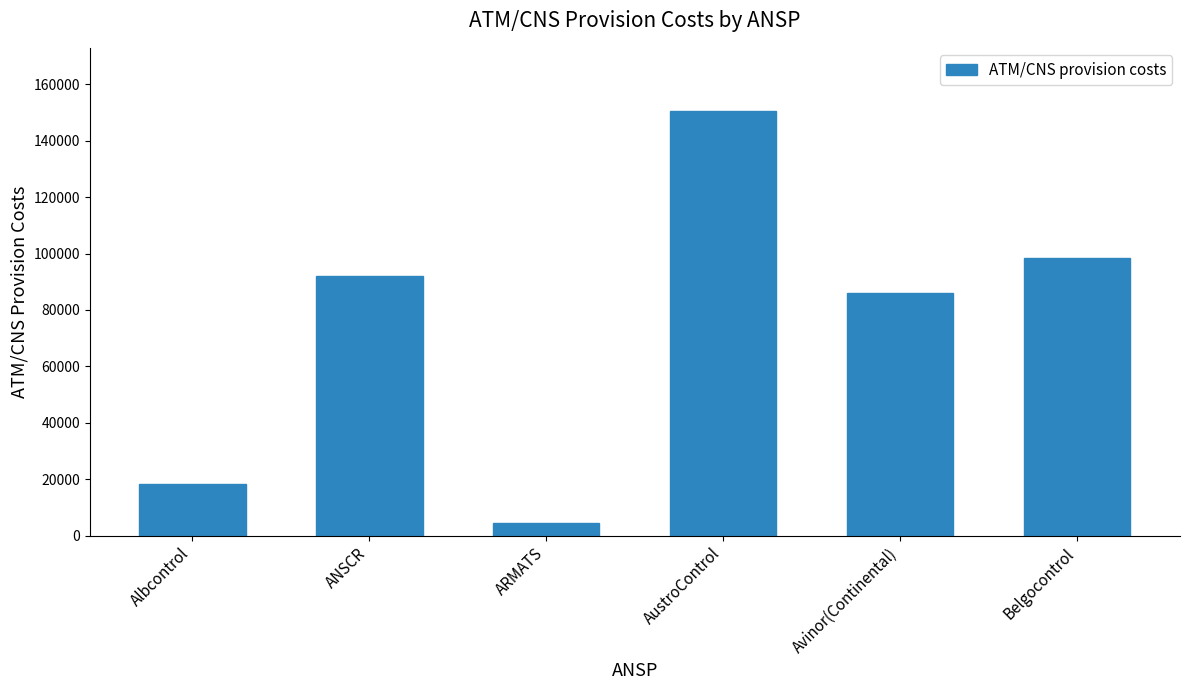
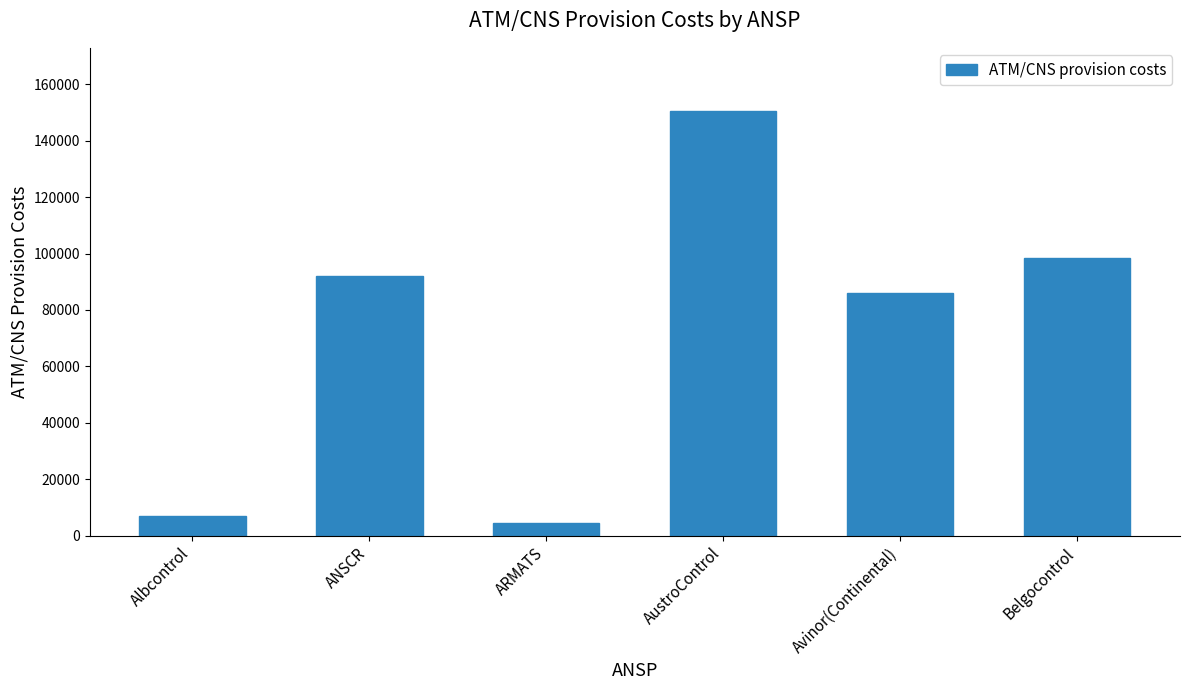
  {
-   "Albcontrol": 18000,
+   "Albcontrol": 7000,
    "ANSCR": 92000,
    "ARMATS": 4000,
    "AustroControl": 150000,
    "Avinor(Continental)": 86000,
    "Belgocontrol": 98000
  }
